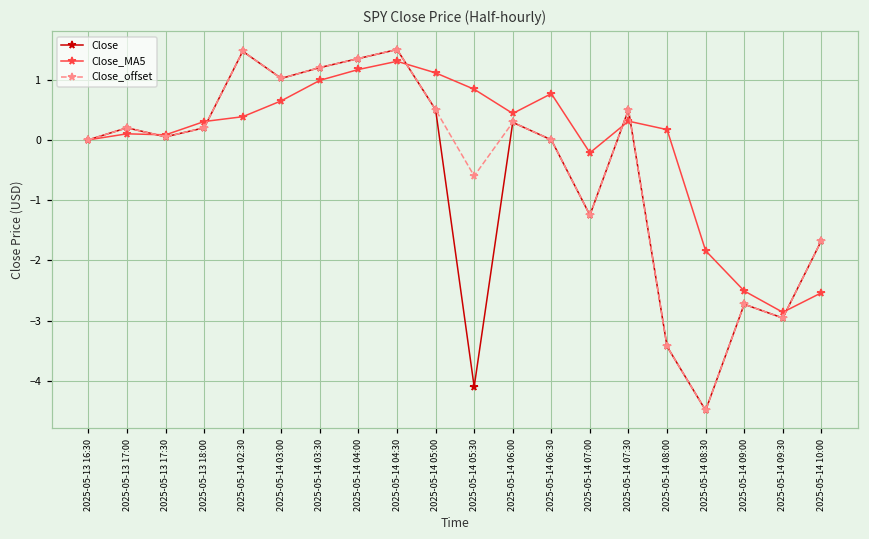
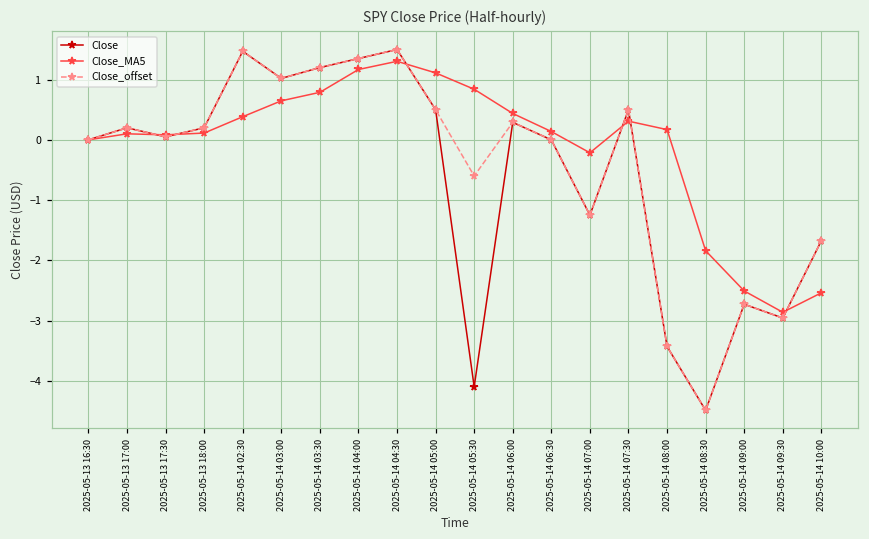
  {
    "Close": {
      "2025-05-14 05:30": -4.1
    },
    "Close_MA5": {
      "2025-05-13 17:00": 0.1,
-     "2025-05-13 18:00": 0.3,
+     "2025-05-13 18:00": 0.1,
      "2025-05-14 02:30": 0.4,
      "2025-05-14 03:00": 0.6,
-     "2025-05-14 03:30": 1.0,
+     "2025-05-14 03:30": 0.8,
      "2025-05-14 04:00": 1.2,
      "2025-05-14 04:30": 1.3,
      "2025-05-14 05:00": 1.1,
      "2025-05-14 05:30": 0.8,
      "2025-05-14 06:00": 0.4,
-     "2025-05-14 06:30": 0.8,
+     "2025-05-14 06:30": 0.1,
      "2025-05-14 07:00": -0.2,
      "2025-05-14 07:30": 0.3,
      "2025-05-14 08:00": 0.2,
      "2025-05-14 08:30": -1.8,
      "2025-05-14 09:00": -2.5,
      "2025-05-14 09:30": -2.9,
      "2025-05-14 10:00": -2.5
    },
    "Close_offset": {
      "2025-05-14 05:30": -0.6
    }
  }
